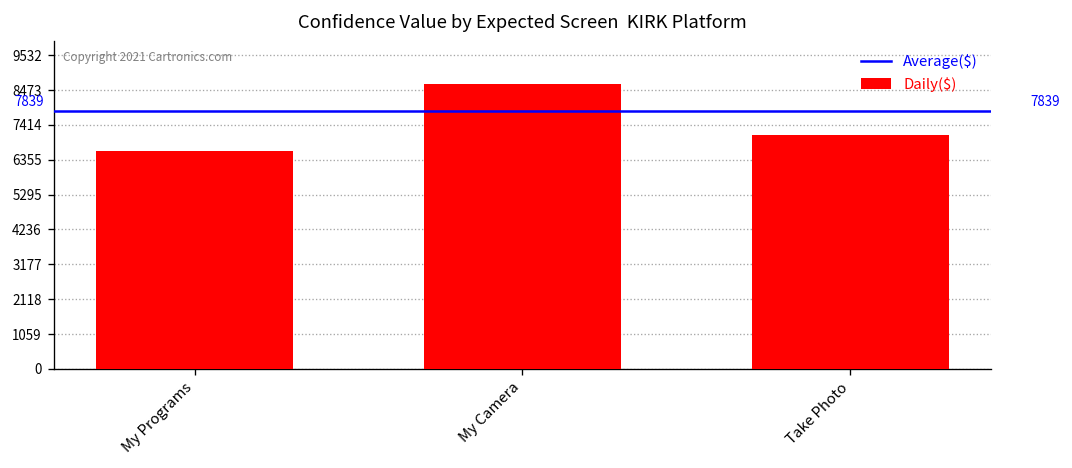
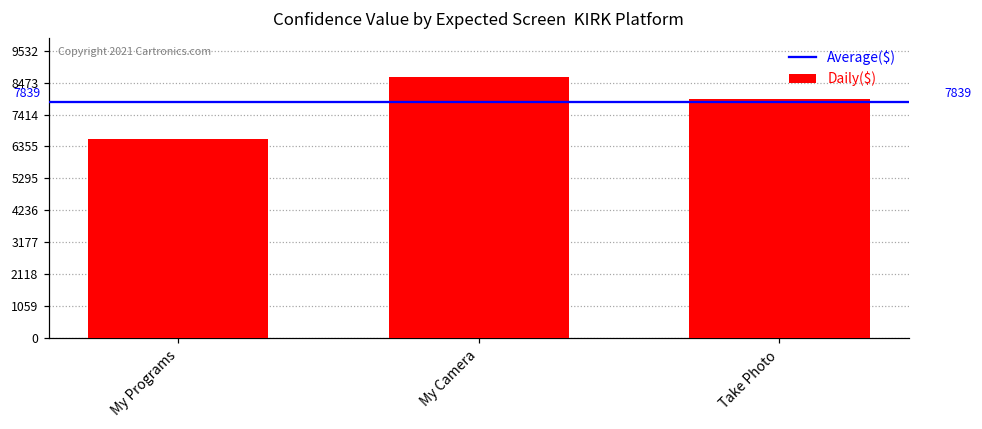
  {
    "My Programs": 6600,
    "My Camera": 8700,
-   "Take Photo": 7100
+   "Take Photo": 7900
  }
